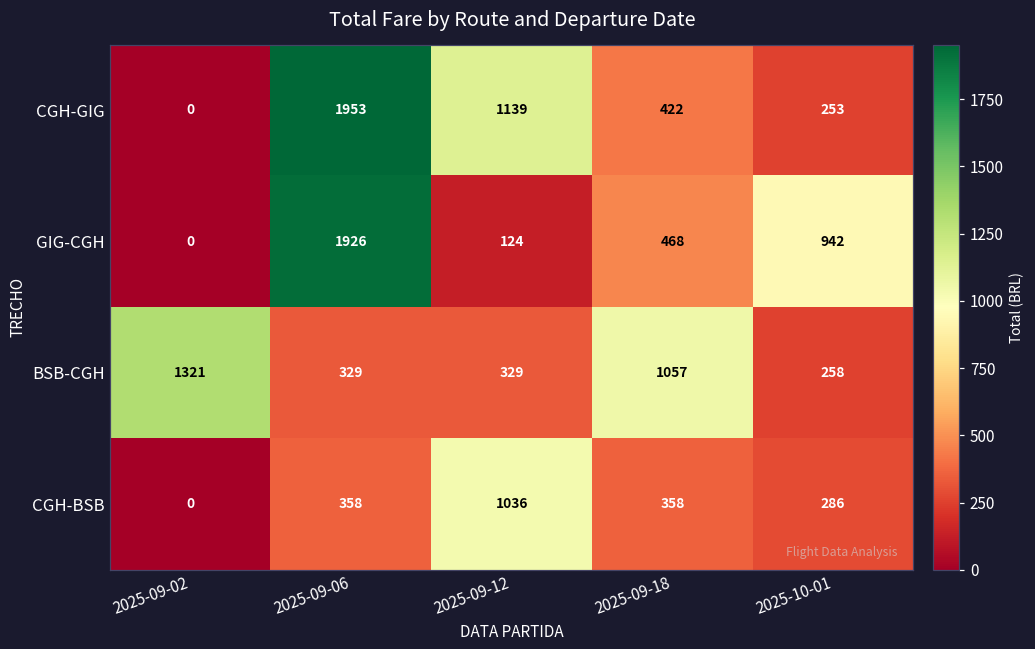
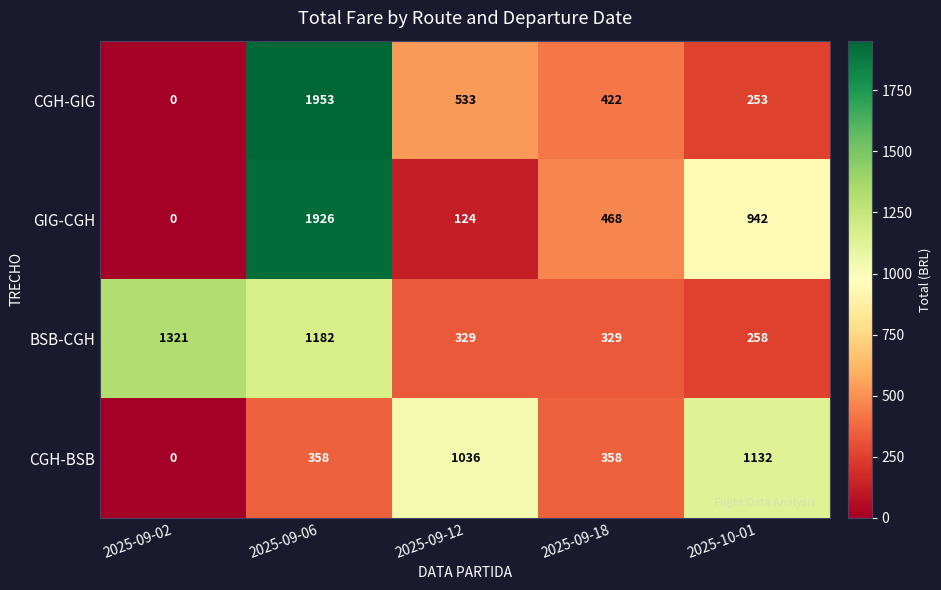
  {
    "CGH-GIG": {
      "2025-09-02": 0,
      "2025-09-06": 1953,
-     "2025-09-12": 1139,
+     "2025-09-12": 533,
      "2025-09-18": 422,
      "2025-10-01": 253
    },
    "GIG-CGH": {
      "2025-09-02": 0,
      "2025-09-06": 1926,
      "2025-09-12": 124,
      "2025-09-18": 468,
      "2025-10-01": 942
    },
    "BSB-CGH": {
      "2025-09-02": 1321,
-     "2025-09-06": 329,
+     "2025-09-06": 1182,
      "2025-09-12": 329,
-     "2025-09-18": 1057,
+     "2025-09-18": 329,
      "2025-10-01": 258
    },
    "CGH-BSB": {
      "2025-09-02": 0,
      "2025-09-06": 358,
      "2025-09-12": 1036,
      "2025-09-18": 358,
-     "2025-10-01": 286
+     "2025-10-01": 1132
    }
  }
